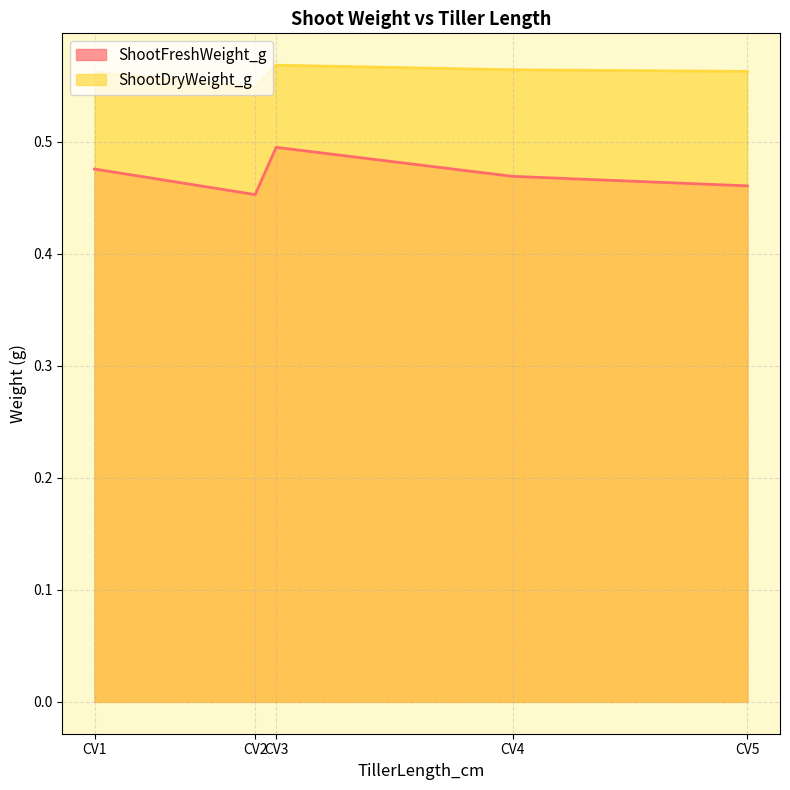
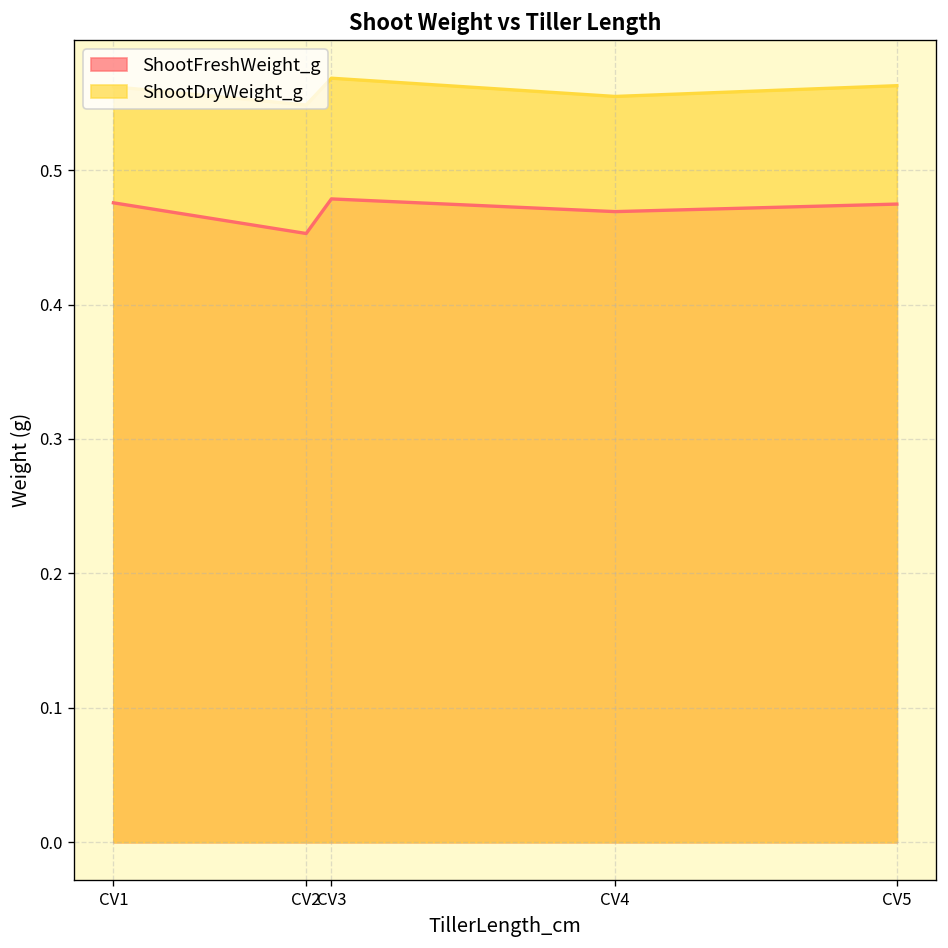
  {
    "ShootFreshWeight_g": {
      "CV1": 0.476,
      "CV2": 0.453,
-     "CV3": 0.495,
+     "CV3": 0.479,
      "CV4": 0.469,
-     "CV5": 0.461
+     "CV5": 0.475
    },
    "ShootDryWeight_g": {
      "CV3": 0.568,
-     "CV4": 0.564,
+     "CV4": 0.555,
      "CV5": 0.563
    }
  }
